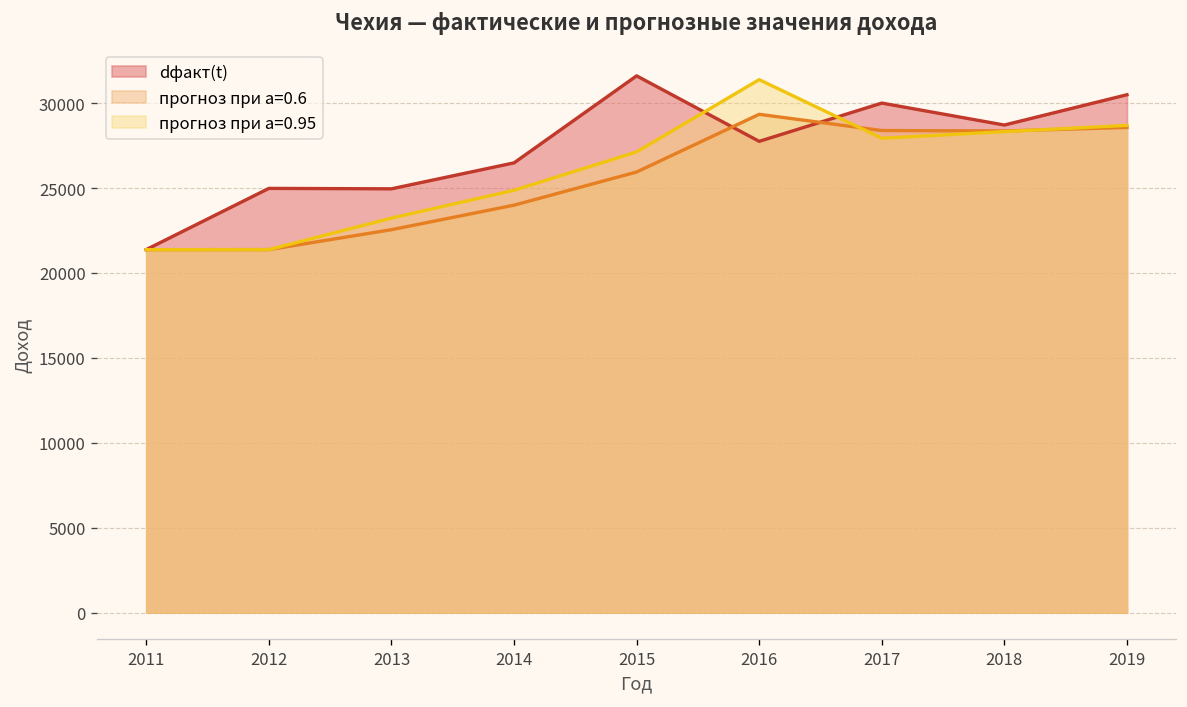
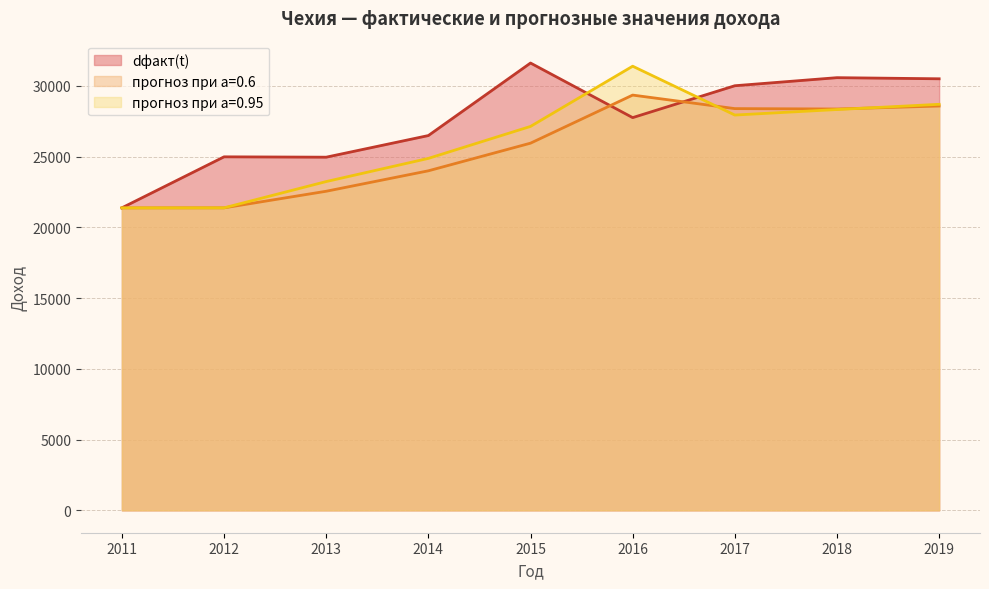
  {
    "dфакт(t)": {
      "2012": 25000,
      "2013": 25000,
      "2014": 26500,
      "2015": 31600,
      "2016": 27700,
      "2017": 30000,
-     "2018": 28700,
+     "2018": 30600,
      "2019": 30500
    }
  }
